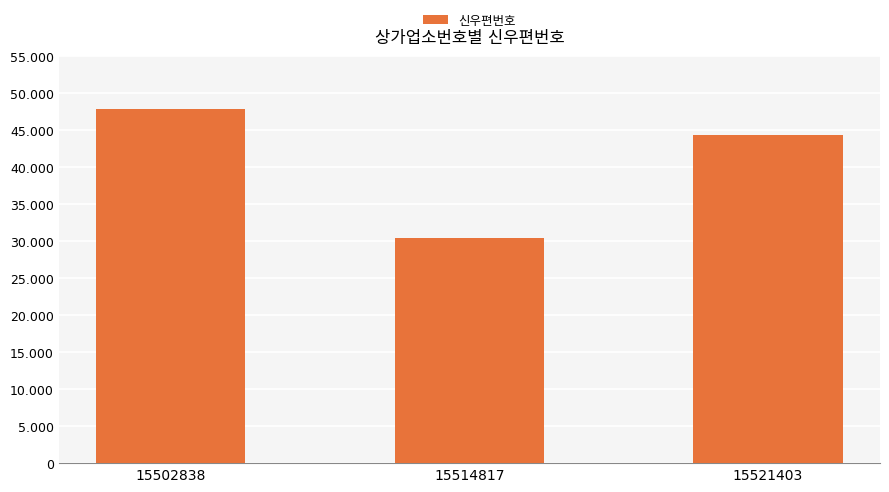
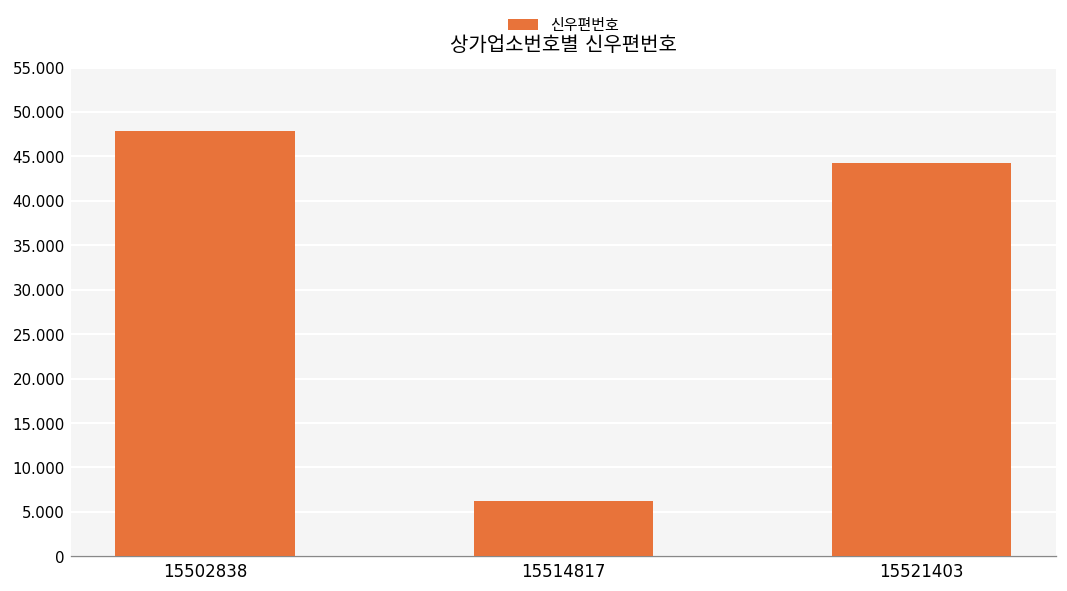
  {
    "15502838": 48,
-   "15514817": 30,
+   "15514817": 6,
    "15521403": 44
  }
